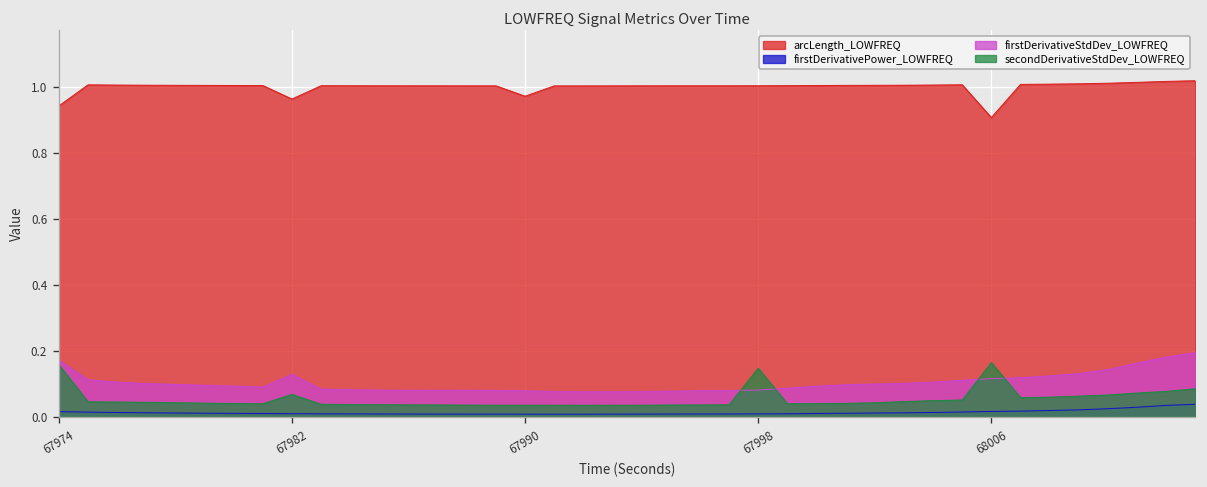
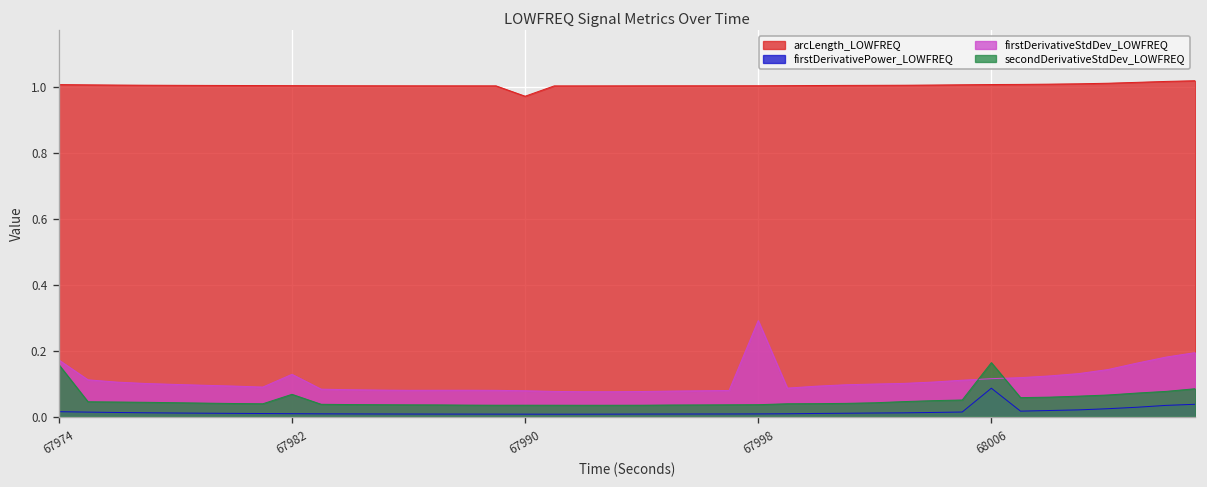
  {
    "arcLength_LOWFREQ": {
-     "67974": 0.94,
-     "67982": 0.96,
+     "67974": 1.01,
+     "67982": 1.00,
      "67990": 0.97,
      "67998": 1.00,
-     "68006": 0.91
+     "68006": 1.01
    },
    "firstDerivativePower_LOWFREQ": {
      "67974": 0.02,
      "67982": 0.01,
      "67990": 0.01,
      "67998": 0.01,
-     "68006": 0.02
+     "68006": 0.09
    },
    "firstDerivativeStdDev_LOWFREQ": {
      "67974": 0.17,
      "67982": 0.13,
      "67990": 0.08,
-     "67998": 0.08,
+     "67998": 0.29,
      "68006": 0.12
    },
    "secondDerivativeStdDev_LOWFREQ": {
      "67974": 0.16,
      "67982": 0.07,
      "67990": 0.03,
-     "67998": 0.15,
+     "67998": 0.04,
      "68006": 0.16
    }
  }
